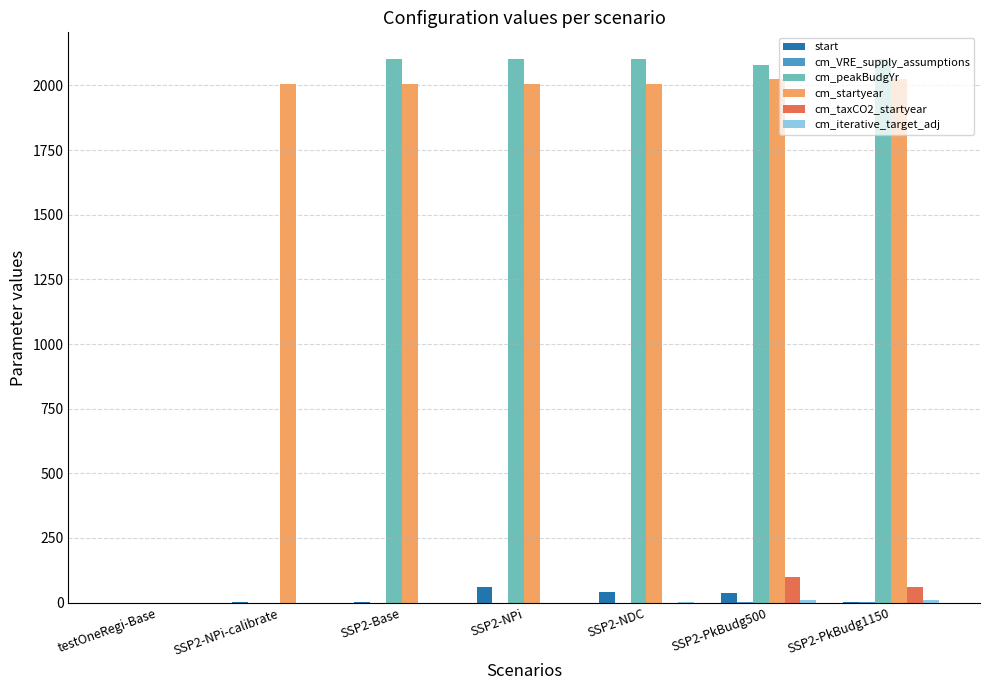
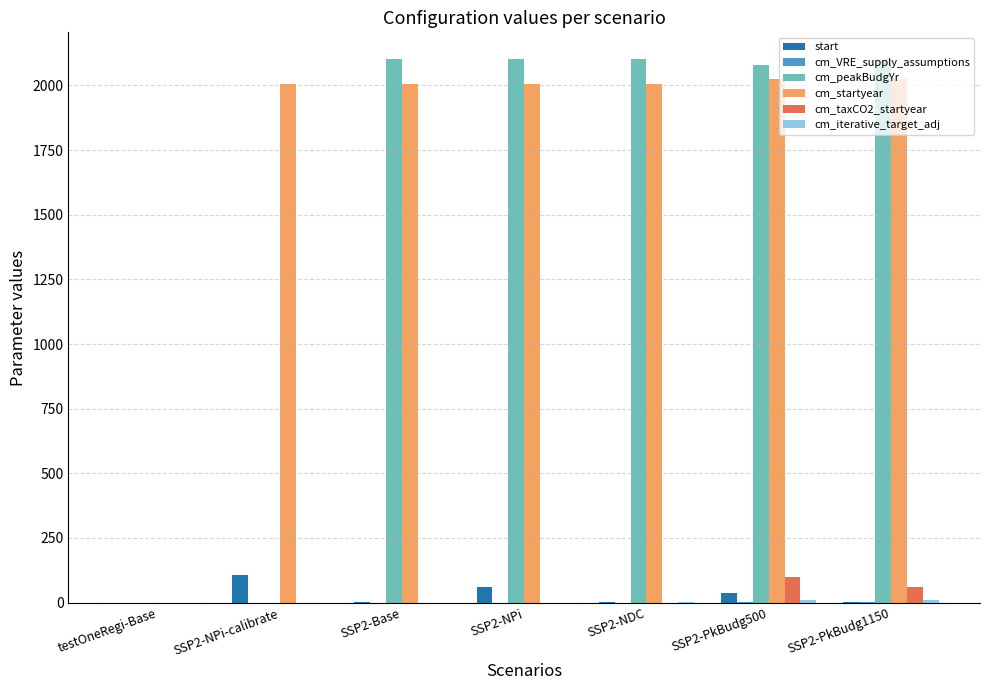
  {
    "start": {
      "testOneRegi-Base": 0,
-     "SSP2-NPi-calibrate": 0,
+     "SSP2-NPi-calibrate": 110,
      "SSP2-NPi": 60,
-     "SSP2-NDC": 40,
+     "SSP2-NDC": 0,
      "SSP2-PkBudg500": 40
    }
  }
